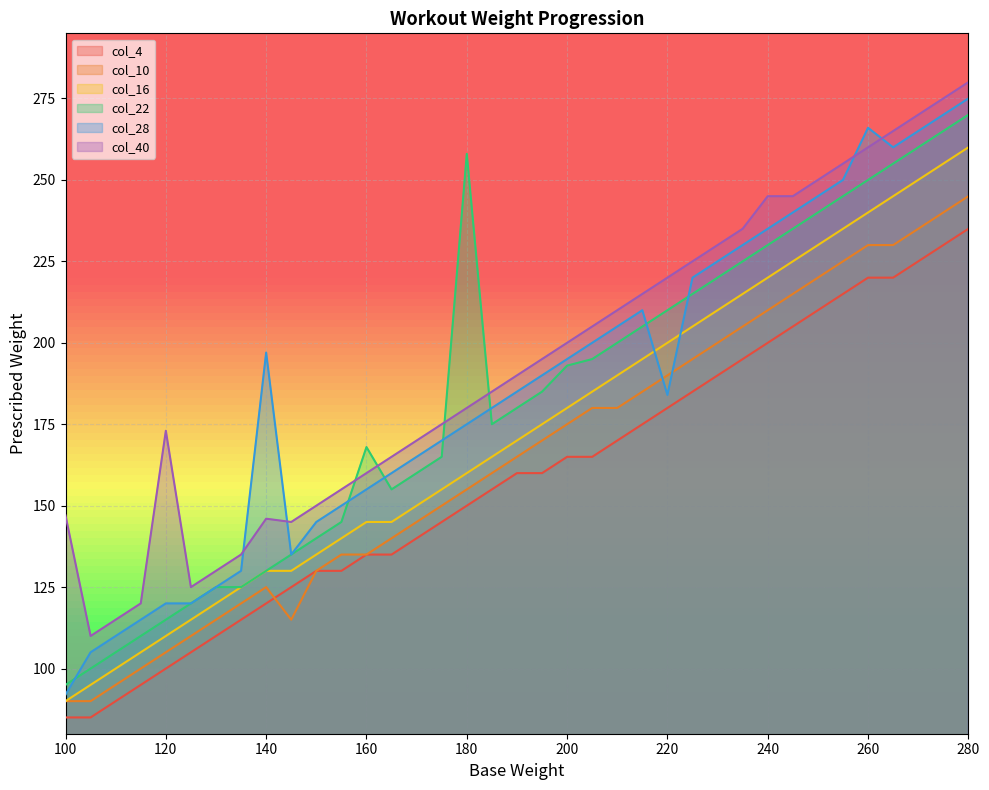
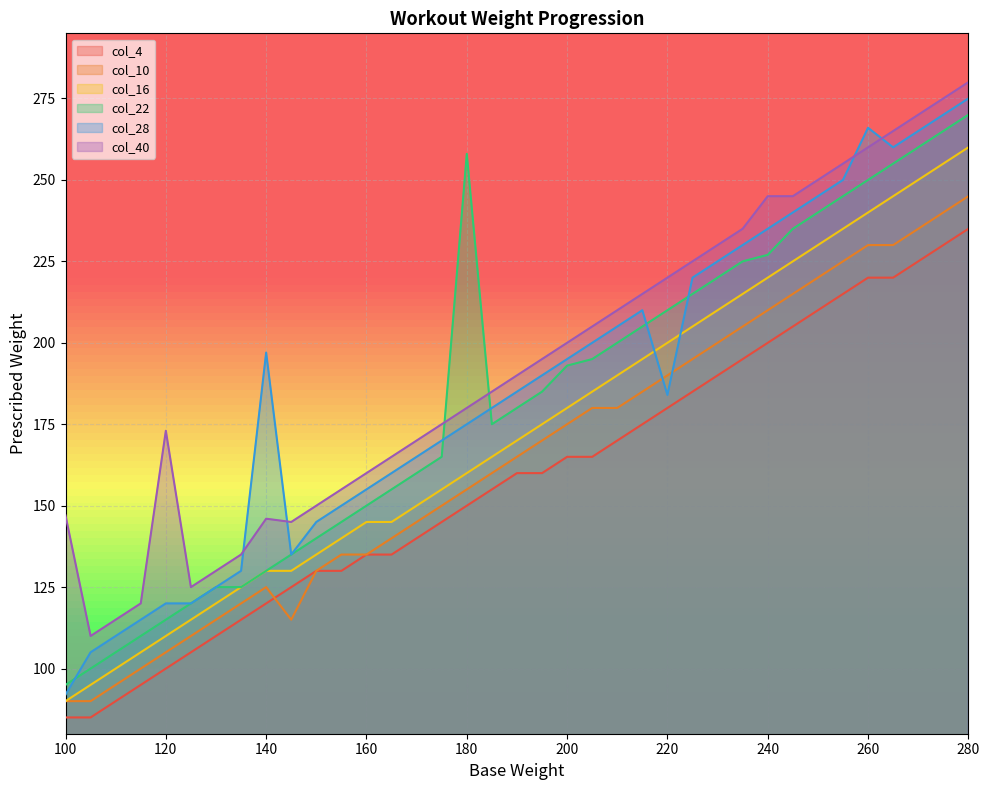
  {
    "col_22": {
      "100": 95,
      "120": 115,
-     "160": 168,
+     "160": 150,
      "180": 258,
      "200": 193,
      "220": 210,
-     "240": 230,
+     "240": 227,
      "260": 250,
      "280": 270
    },
    "col_28": {
      "100": 92,
      "120": 120,
      "140": 197,
      "160": 155,
      "180": 175,
      "200": 195,
      "220": 184,
      "240": 235,
      "260": 266,
      "280": 275
    },
    "col_40": {
      "100": 147,
      "120": 173,
      "140": 146,
      "160": 160,
      "180": 180,
      "200": 200,
      "220": 220,
      "240": 245,
      "260": 260,
      "280": 280
    }
  }
